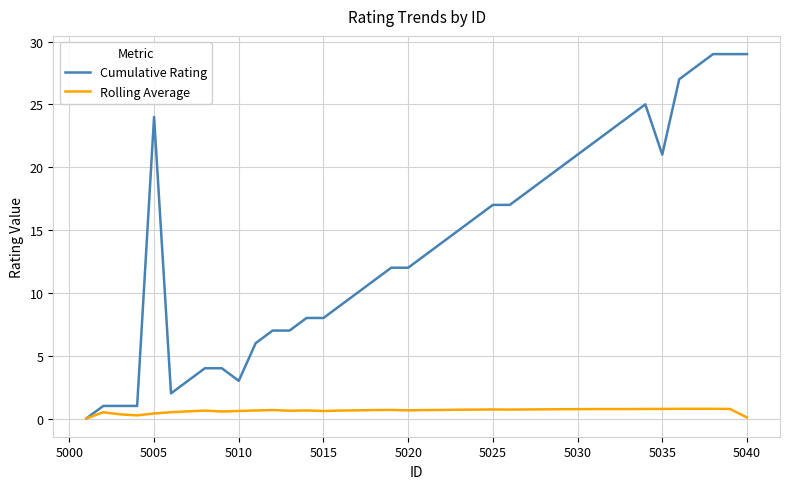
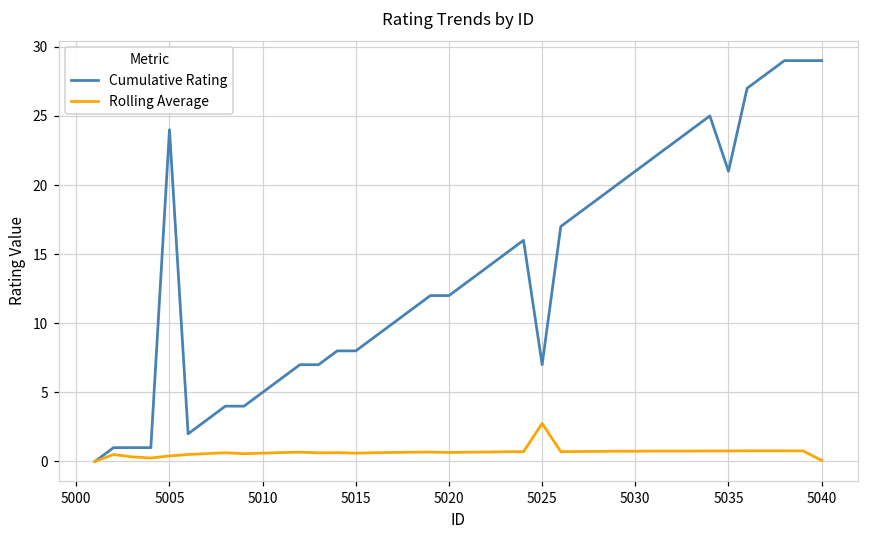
  {
    "Cumulative Rating": {
      "5005": 24,
-     "5010": 3,
+     "5010": 5,
      "5015": 8,
      "5020": 12,
-     "5025": 17,
+     "5025": 7,
      "5030": 21,
      "5035": 21,
      "5040": 29
    },
    "Rolling Average": {
      "5005": 0.4,
      "5010": 0.6,
      "5015": 0.6,
      "5020": 0.7,
-     "5025": 0.7,
+     "5025": 2.8,
      "5030": 0.7,
      "5035": 0.8,
      "5040": 0.1
    }
  }
